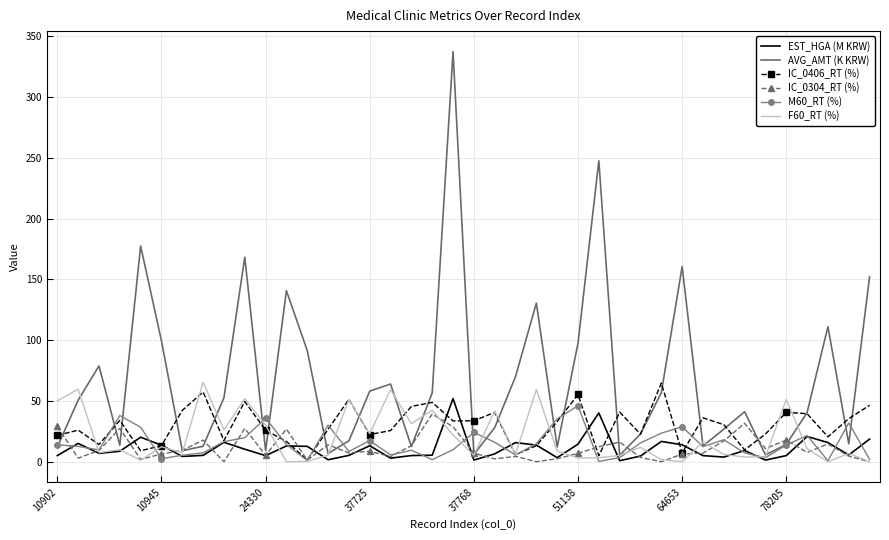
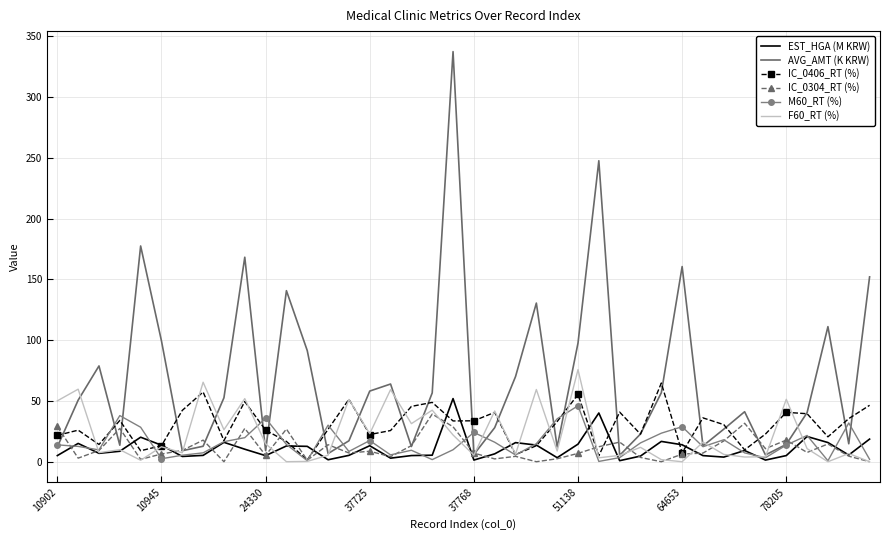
  {
    "F60_RT (%)": {
      "10902": 50,
-     "24330": 30,
-     "51138": 3,
+     "24330": 15,
+     "51138": 76,
      "64653": 0,
      "78205": 51
    }
  }
